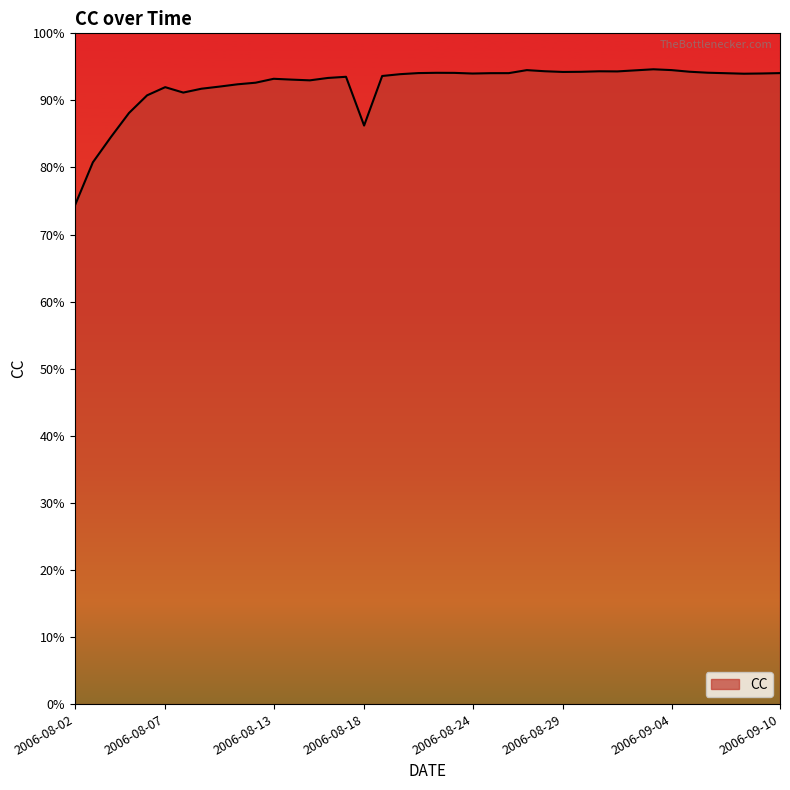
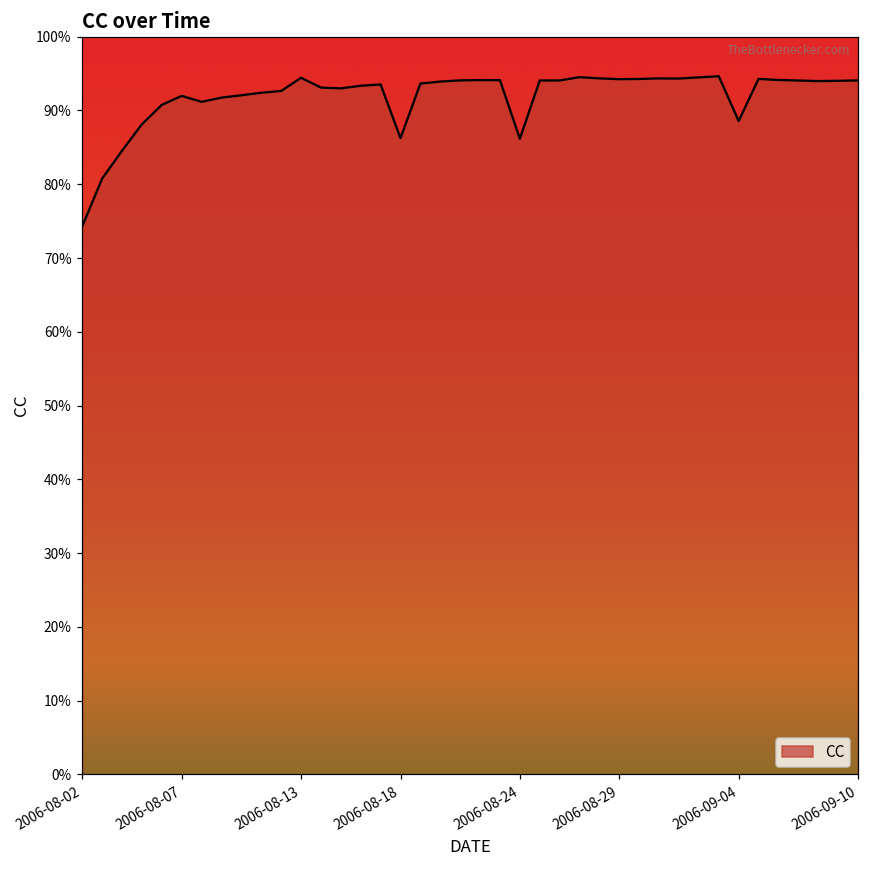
  {
    "2006-08-02": "74%",
    "2006-08-07": "92%",
-   "2006-08-13": "93%",
+   "2006-08-13": "94%",
    "2006-08-18": "86%",
-   "2006-08-24": "94%",
+   "2006-08-24": "86%",
    "2006-08-29": "94%",
-   "2006-09-04": "95%",
+   "2006-09-04": "89%",
    "2006-09-10": "94%"
  }
